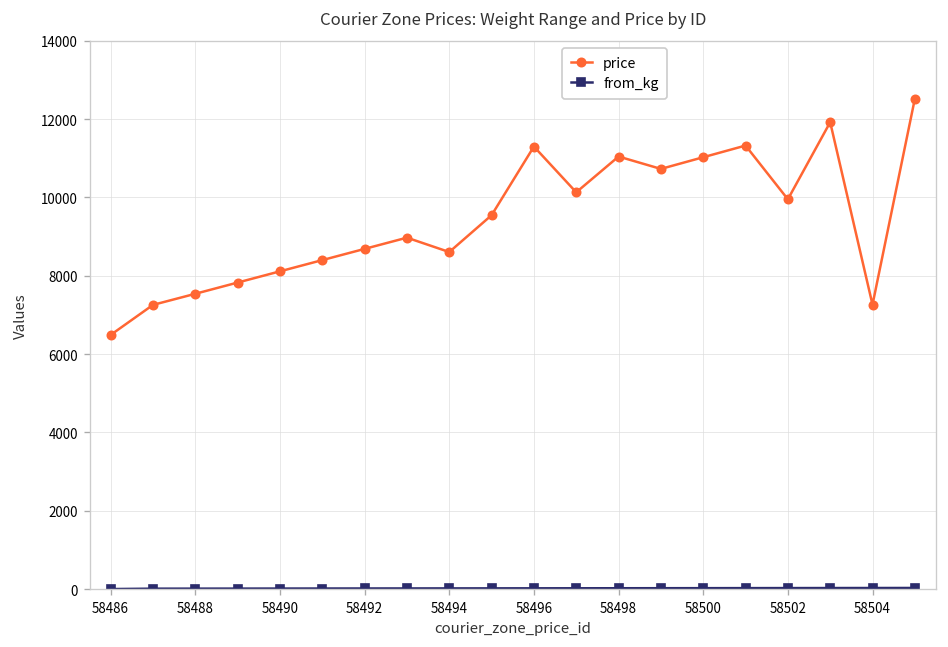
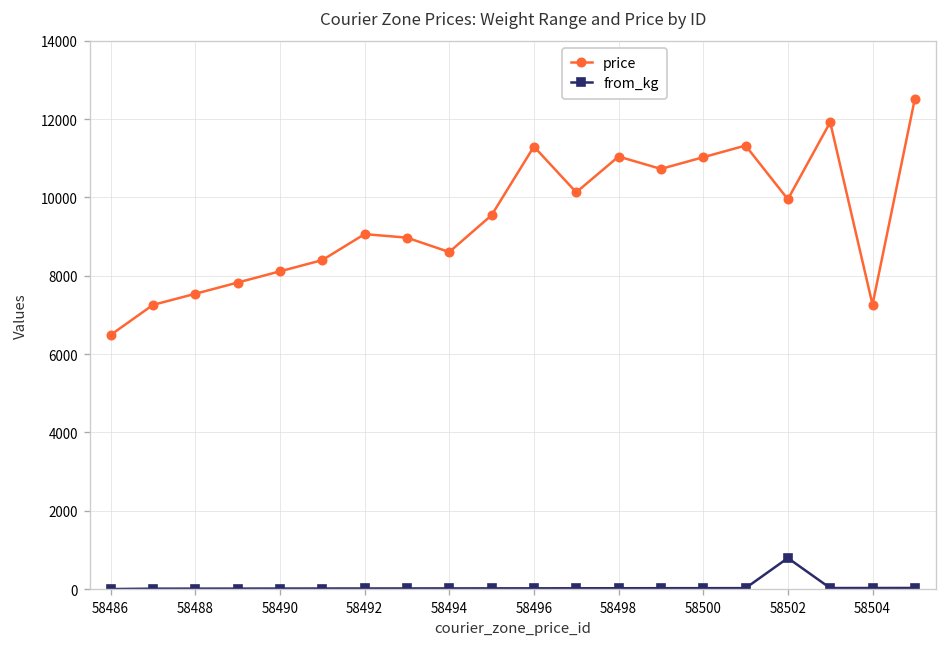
  {
    "price": {
      "58486": 6500,
      "58488": 7500,
      "58490": 8100,
-     "58492": 8700,
+     "58492": 9100,
      "58494": 8600,
      "58496": 11300,
      "58498": 11000,
      "58500": 11000,
      "58502": 10000,
      "58504": 7300
    },
    "from_kg": {
      "58486": 0,
      "58488": 0,
      "58490": 0,
      "58492": 0,
      "58494": 0,
      "58496": 0,
      "58498": 0,
      "58500": 0,
-     "58502": 0,
+     "58502": 800,
      "58504": 0
    }
  }
